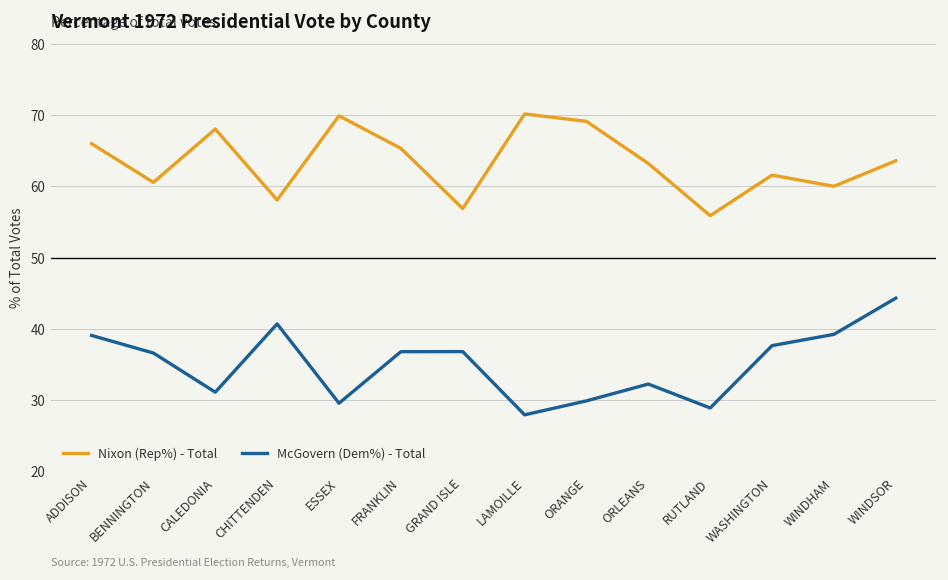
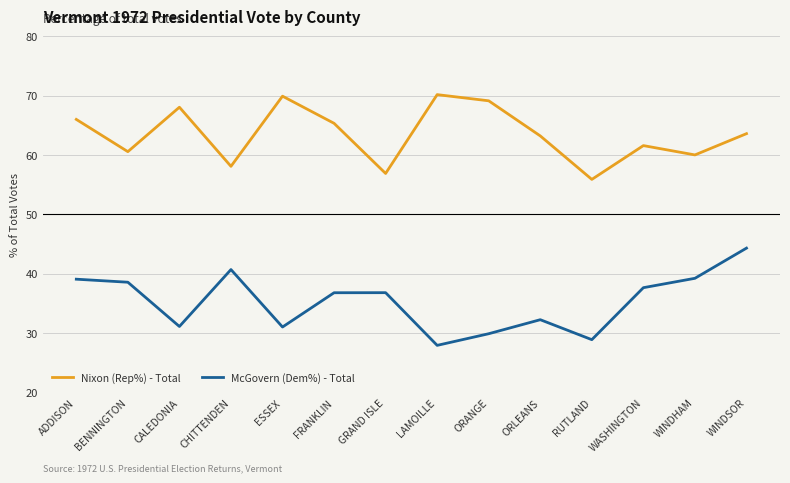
  {
    "Nixon (Rep%) - Total": {
      "ADDISON": 66,
      "BENNINGTON": 61,
      "CALEDONIA": 68,
      "CHITTENDEN": 58,
      "ESSEX": 70,
      "FRANKLIN": 65,
      "GRAND ISLE": 57,
      "LAMOILLE": 70,
      "ORANGE": 69,
      "ORLEANS": 63,
      "RUTLAND": 56,
      "WASHINGTON": 62,
      "WINDHAM": 60,
      "WINDSOR": 64
    },
    "McGovern (Dem%) - Total": {
      "ADDISON": 39,
-     "BENNINGTON": 37,
+     "BENNINGTON": 39,
      "CALEDONIA": 31,
      "CHITTENDEN": 41,
-     "ESSEX": 30,
+     "ESSEX": 31,
      "FRANKLIN": 37,
      "GRAND ISLE": 37,
      "LAMOILLE": 28,
      "ORANGE": 30,
      "ORLEANS": 32,
      "RUTLAND": 29,
      "WASHINGTON": 38,
      "WINDHAM": 39,
      "WINDSOR": 44
    }
  }
